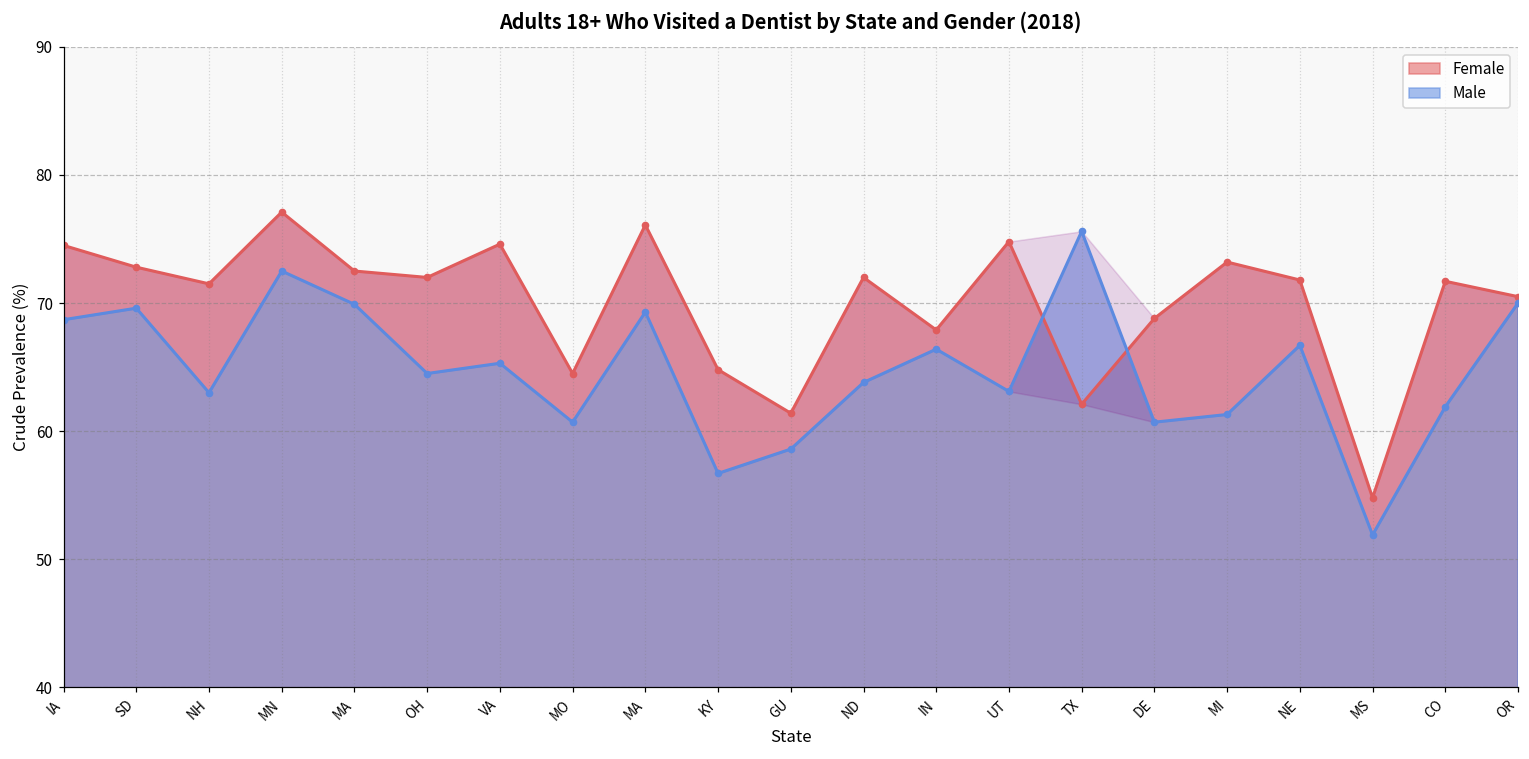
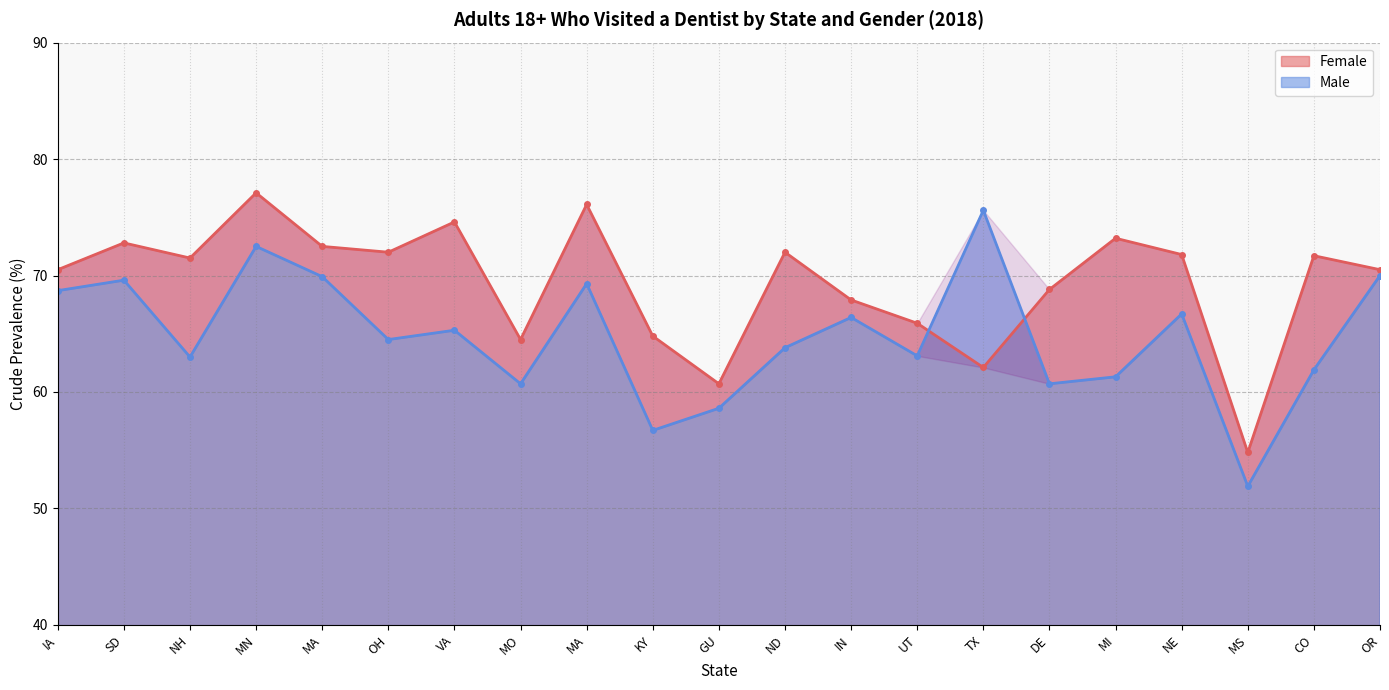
  {
    "Female": {
-     "IA": 74.5,
-     "GU": 61.4,
-     "UT": 74.8,
+     "IA": 70.5,
+     "GU": 60.7,
+     "UT": 65.9,
      "TX": 62.1
    },
    "Male": {
      "IA": 68.7,
      "SD": 69.6,
      "NH": 63.0,
      "MN": 72.5,
      "OH": 64.5,
      "VA": 65.3,
      "MO": 60.7,
      "KY": 56.7,
      "GU": 58.6,
      "ND": 63.8,
      "IN": 66.4,
      "UT": 63.1,
      "DE": 60.7,
      "MI": 61.3,
      "NE": 66.7,
      "MS": 51.9,
      "CO": 61.9,
      "OR": 70.0
    }
  }
